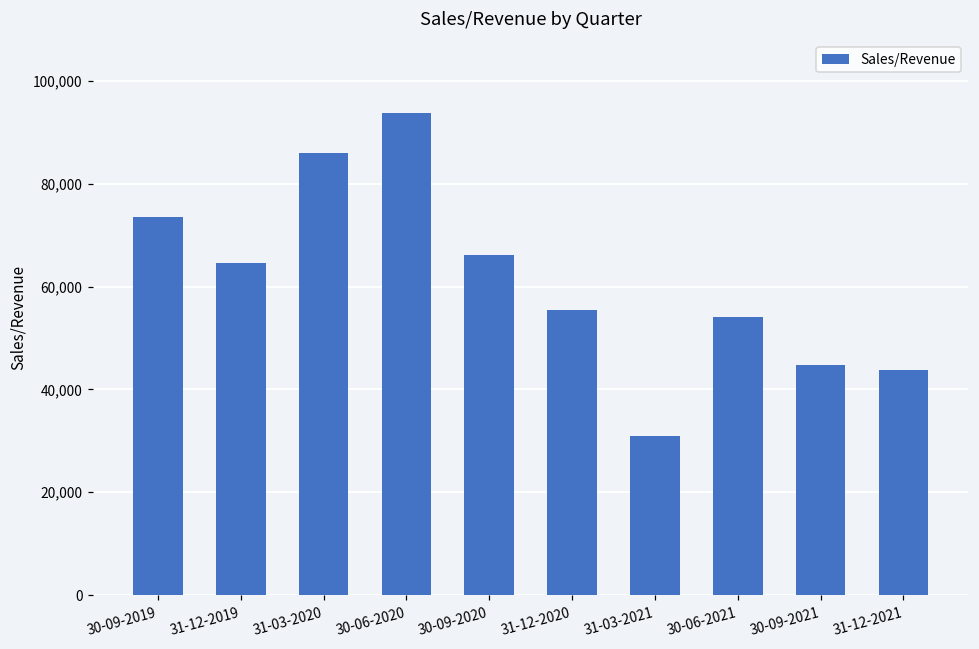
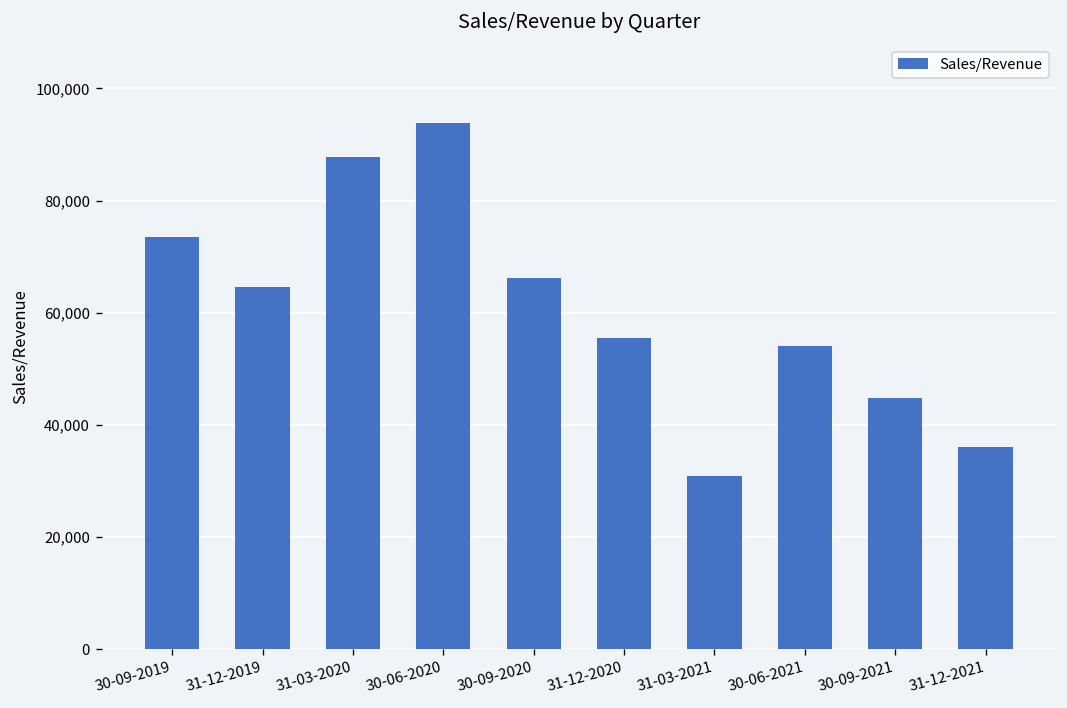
  {
    "30-09-2019": "73,000",
    "31-12-2019": "65,000",
-   "31-03-2020": "86,000",
+   "31-03-2020": "88,000",
    "30-06-2020": "94,000",
    "30-09-2020": "66,000",
    "31-12-2020": "55,000",
    "31-03-2021": "31,000",
    "30-06-2021": "54,000",
    "30-09-2021": "45,000",
-   "31-12-2021": "44,000"
+   "31-12-2021": "36,000"
  }
